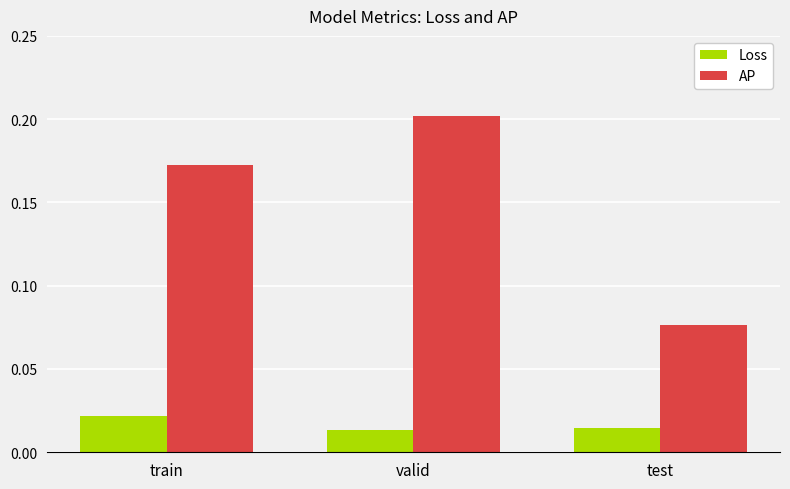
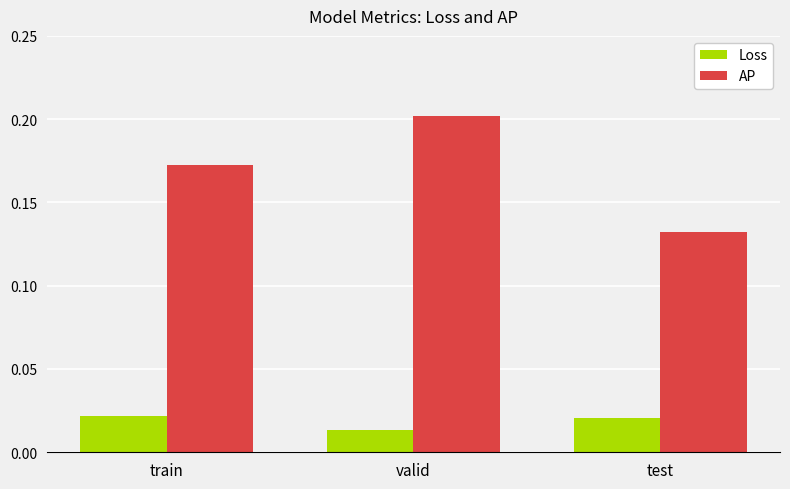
  {
    "Loss": {
      "train": 0.022,
      "valid": 0.013,
-     "test": 0.015
+     "test": 0.021
    },
    "AP": {
      "train": 0.173,
      "valid": 0.202,
-     "test": 0.076
+     "test": 0.132
    }
  }
